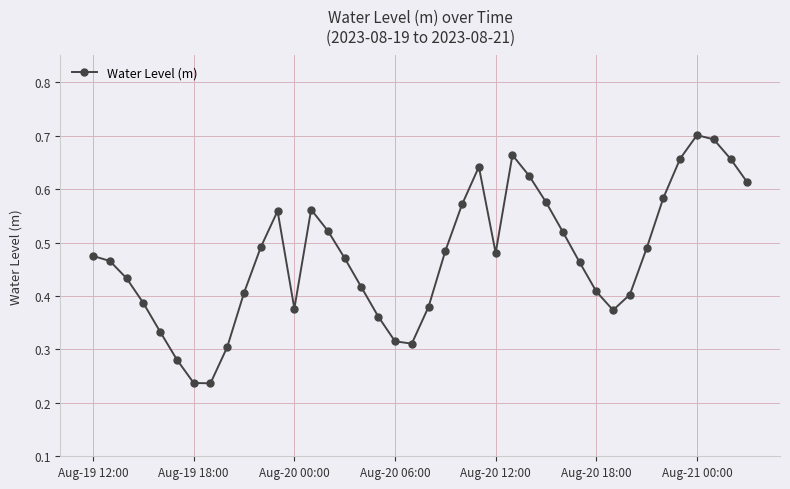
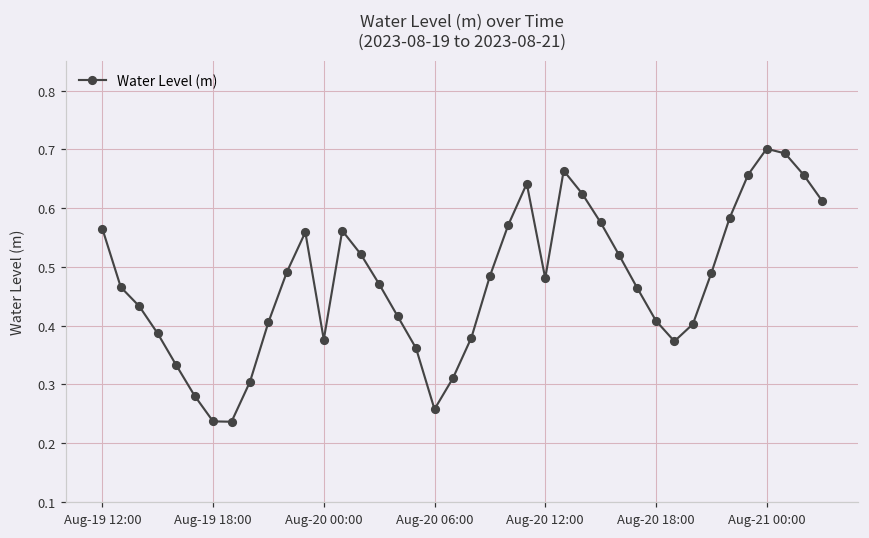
  {
-   "Aug-19 12:00": 0.47,
+   "Aug-19 12:00": 0.56,
    "Aug-19 18:00": 0.24,
    "Aug-20 00:00": 0.38,
-   "Aug-20 06:00": 0.32,
+   "Aug-20 06:00": 0.26,
    "Aug-20 12:00": 0.48,
    "Aug-20 18:00": 0.41,
    "Aug-21 00:00": 0.70
  }
